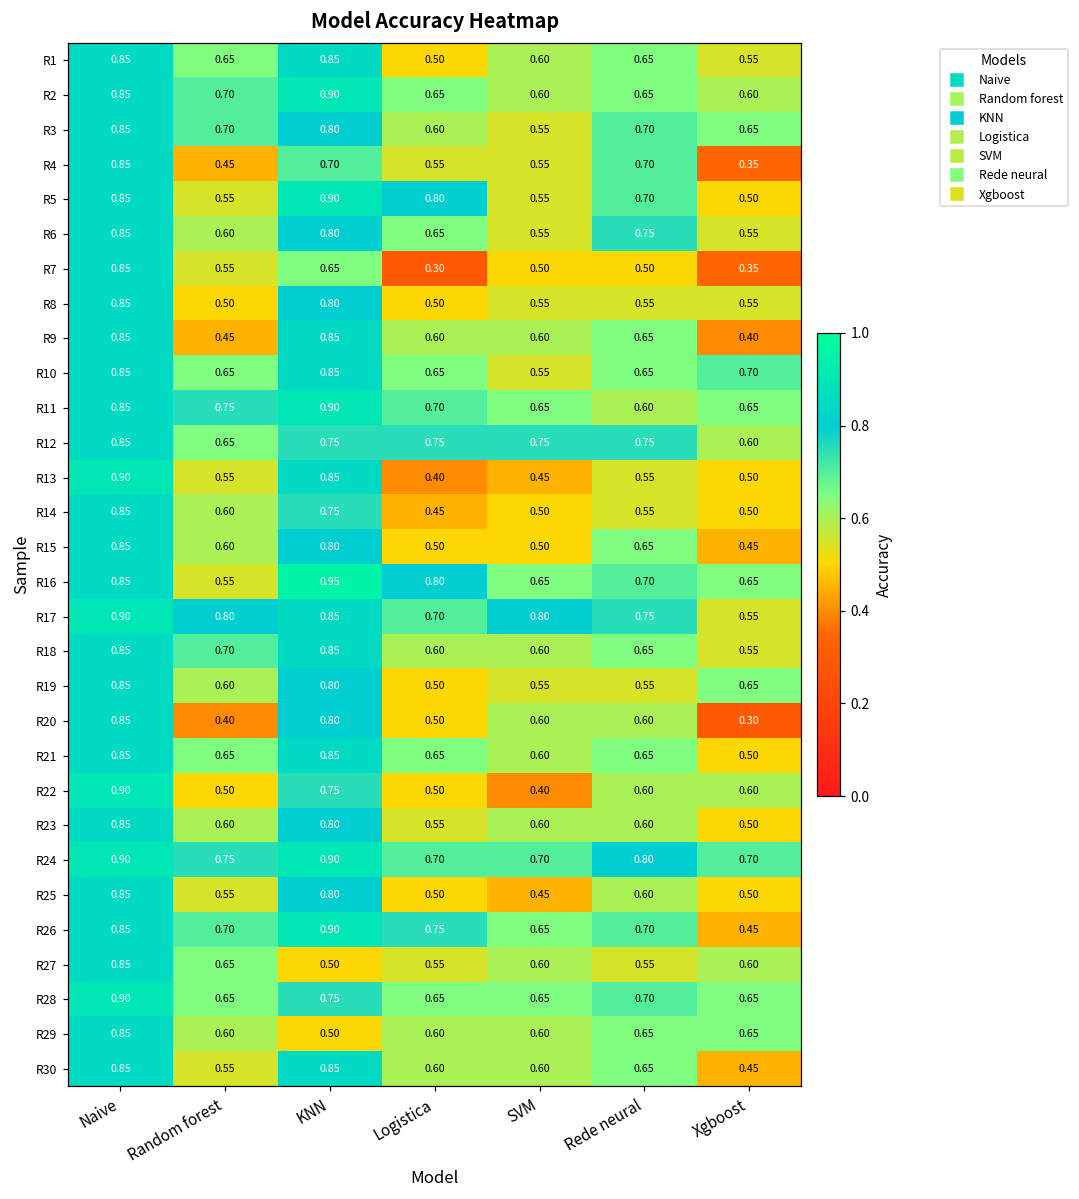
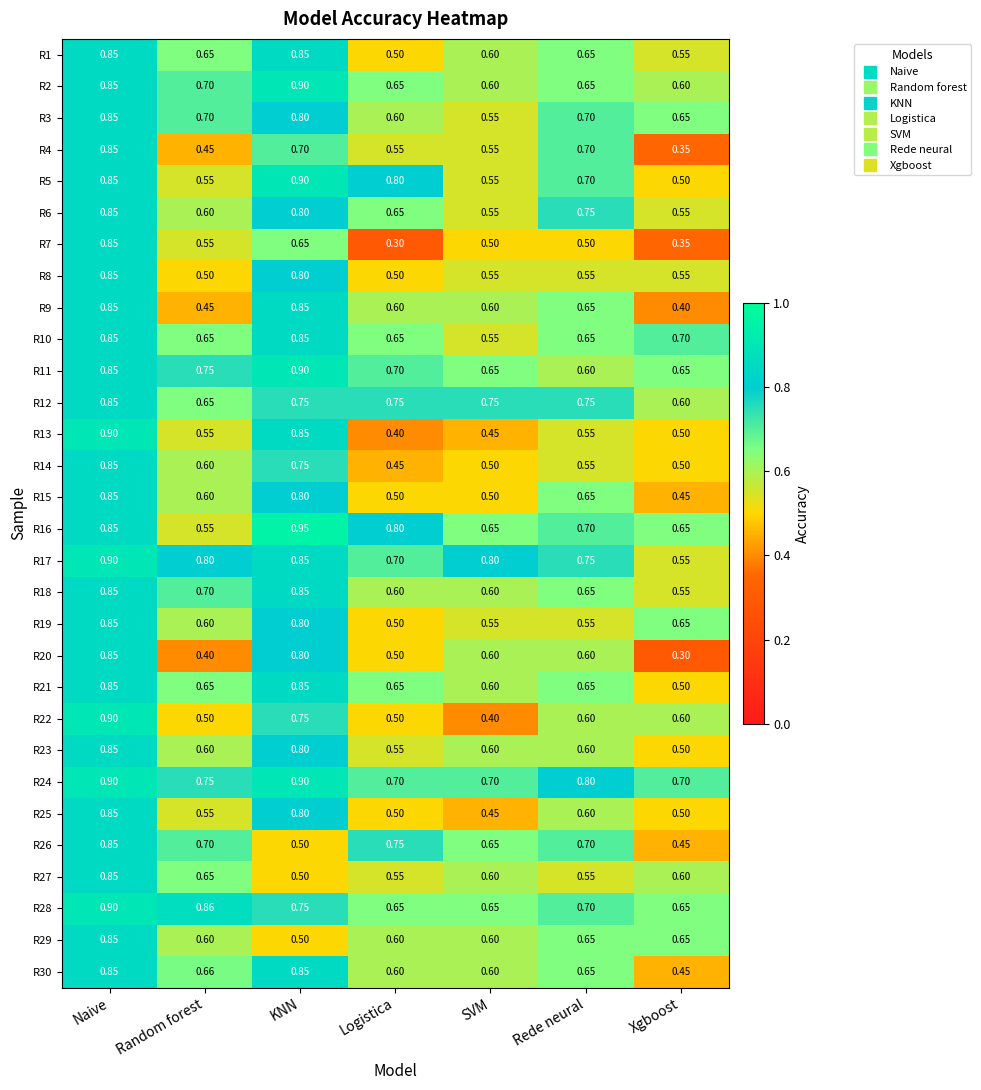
  {
    "R26": {
      "Naive": 0.85,
      "Random forest": 0.70,
-     "KNN": 0.90,
+     "KNN": 0.50,
      "Logistica": 0.75,
      "SVM": 0.65,
      "Rede neural": 0.70,
      "Xgboost": 0.45
    },
    "R28": {
      "Naive": 0.90,
-     "Random forest": 0.65,
+     "Random forest": 0.86,
      "KNN": 0.75,
      "Logistica": 0.65,
      "SVM": 0.65,
      "Rede neural": 0.70,
      "Xgboost": 0.65
    },
    "R30": {
      "Naive": 0.85,
-     "Random forest": 0.55,
+     "Random forest": 0.66,
      "KNN": 0.85,
      "Logistica": 0.60,
      "SVM": 0.60,
      "Rede neural": 0.65,
      "Xgboost": 0.45
    }
  }
